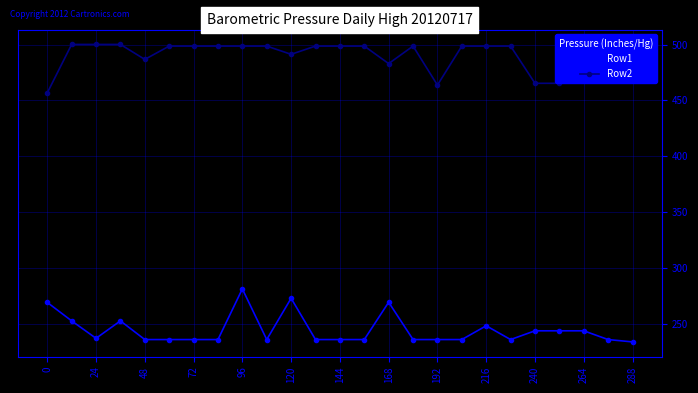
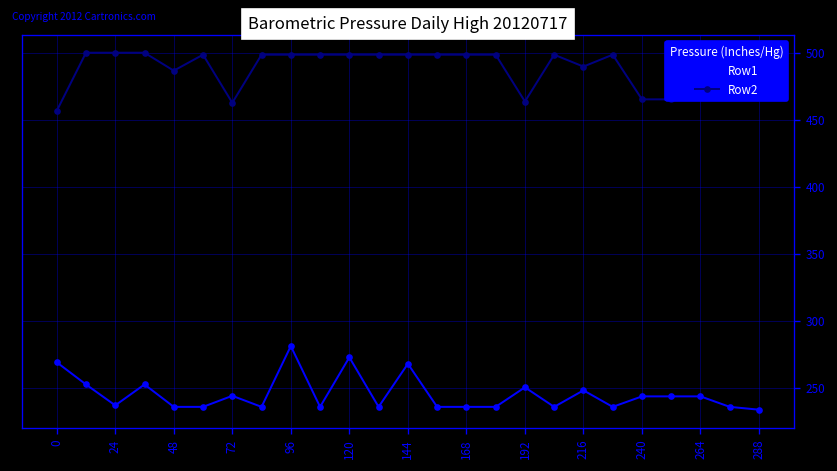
  {
    "Row1": {
      "0": 269,
      "24": 237,
      "48": 236,
-     "72": 236,
+     "72": 244,
      "96": 281,
      "120": 273,
-     "144": 236,
-     "168": 269,
-     "192": 236,
+     "144": 268,
+     "168": 236,
+     "192": 250,
      "216": 248,
      "240": 244,
      "264": 244,
      "288": 234
    },
    "Row2": {
      "0": 457,
      "24": 500,
      "48": 487,
-     "72": 499,
+     "72": 463,
      "96": 499,
-     "120": 491,
+     "120": 499,
      "144": 499,
-     "168": 483,
+     "168": 499,
      "192": 464,
-     "216": 499,
+     "216": 490,
      "240": 465
    }
  }
